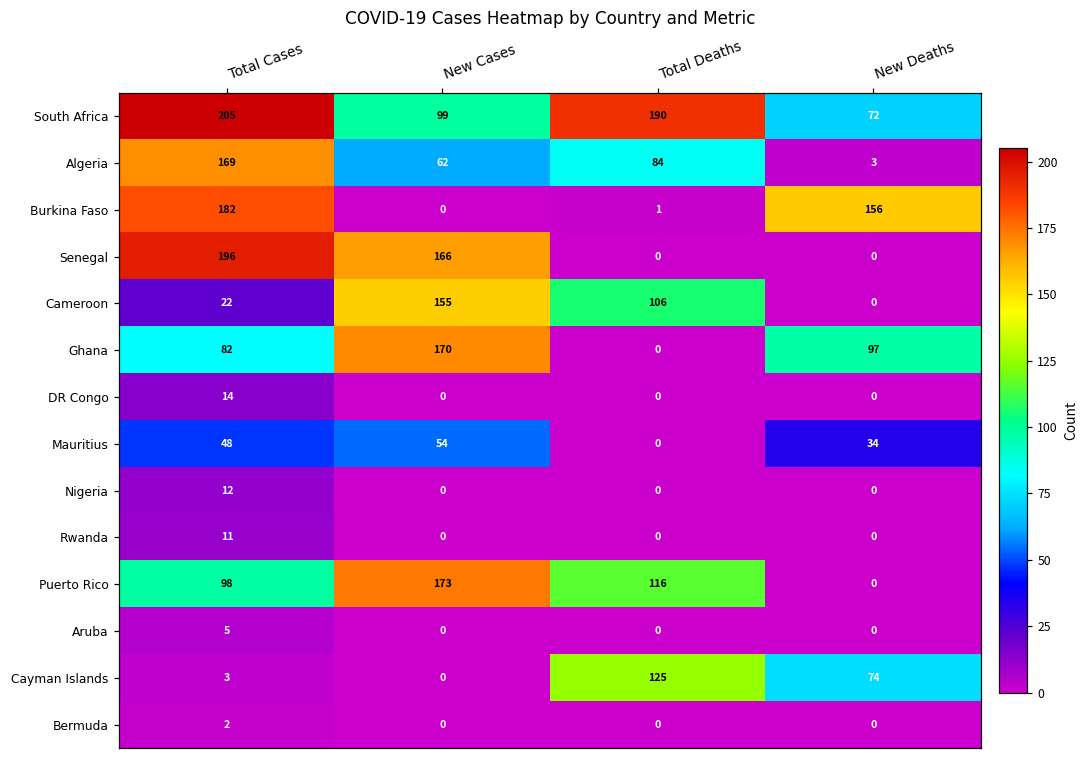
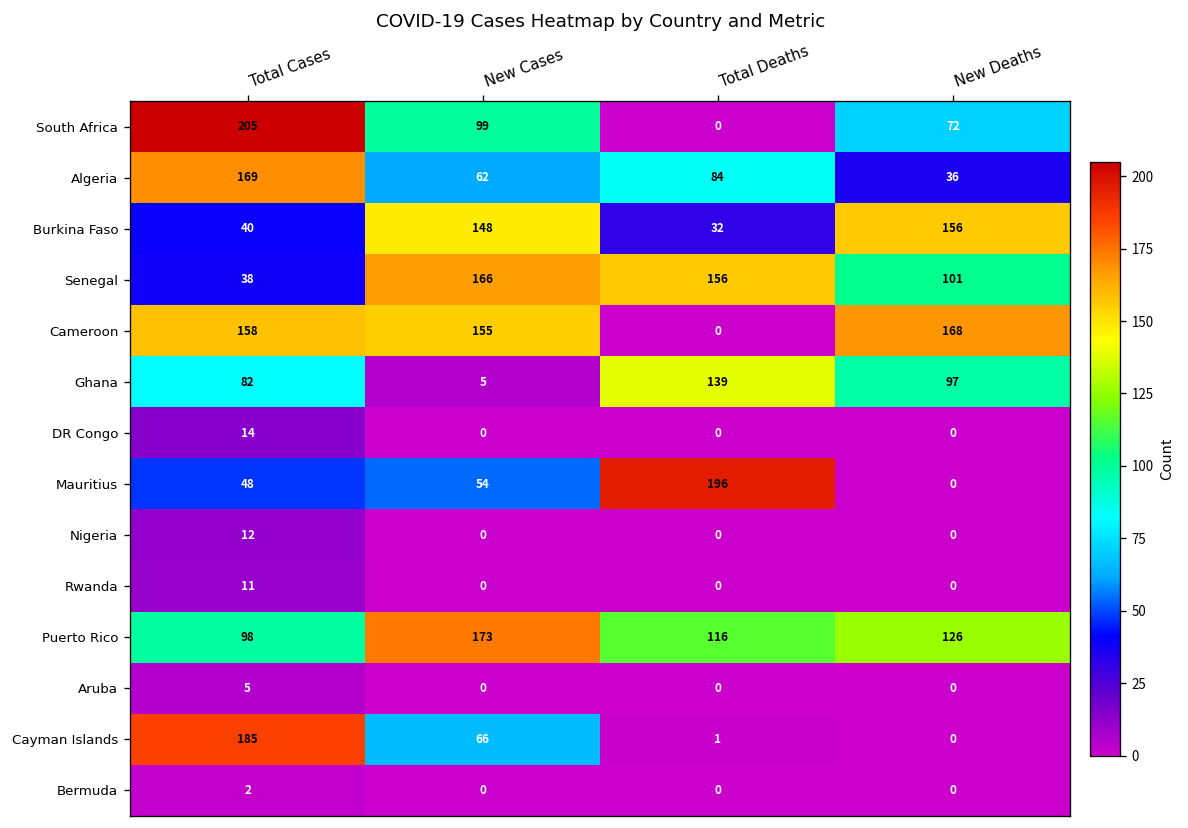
  {
    "South Africa": {
      "Total Cases": 205,
      "New Cases": 99,
-     "Total Deaths": 190,
+     "Total Deaths": 0,
      "New Deaths": 72
    },
    "Algeria": {
      "Total Cases": 169,
      "New Cases": 62,
      "Total Deaths": 84,
-     "New Deaths": 3
+     "New Deaths": 36
    },
    "Burkina Faso": {
-     "Total Cases": 182,
-     "New Cases": 0,
-     "Total Deaths": 1,
+     "Total Cases": 40,
+     "New Cases": 148,
+     "Total Deaths": 32,
      "New Deaths": 156
    },
    "Senegal": {
-     "Total Cases": 196,
+     "Total Cases": 38,
      "New Cases": 166,
-     "Total Deaths": 0,
-     "New Deaths": 0
+     "Total Deaths": 156,
+     "New Deaths": 101
    },
    "Cameroon": {
-     "Total Cases": 22,
+     "Total Cases": 158,
      "New Cases": 155,
-     "Total Deaths": 106,
-     "New Deaths": 0
+     "Total Deaths": 0,
+     "New Deaths": 168
    },
    "Ghana": {
      "Total Cases": 82,
-     "New Cases": 170,
-     "Total Deaths": 0,
+     "New Cases": 5,
+     "Total Deaths": 139,
      "New Deaths": 97
    },
    "DR Congo": {
      "Total Cases": 14,
      "New Cases": 0,
      "Total Deaths": 0,
      "New Deaths": 0
    },
    "Mauritius": {
      "Total Cases": 48,
      "New Cases": 54,
-     "Total Deaths": 0,
-     "New Deaths": 34
+     "Total Deaths": 196,
+     "New Deaths": 0
    },
    "Nigeria": {
      "Total Cases": 12,
      "New Cases": 0,
      "Total Deaths": 0,
      "New Deaths": 0
    },
    "Rwanda": {
      "Total Cases": 11,
      "New Cases": 0,
      "Total Deaths": 0,
      "New Deaths": 0
    },
    "Puerto Rico": {
      "Total Cases": 98,
      "New Cases": 173,
      "Total Deaths": 116,
-     "New Deaths": 0
+     "New Deaths": 126
    },
    "Aruba": {
      "Total Cases": 5,
      "New Cases": 0,
      "Total Deaths": 0,
      "New Deaths": 0
    },
    "Cayman Islands": {
-     "Total Cases": 3,
-     "New Cases": 0,
-     "Total Deaths": 125,
-     "New Deaths": 74
+     "Total Cases": 185,
+     "New Cases": 66,
+     "Total Deaths": 1,
+     "New Deaths": 0
    },
    "Bermuda": {
      "Total Cases": 2,
      "New Cases": 0,
      "Total Deaths": 0,
      "New Deaths": 0
    }
  }
